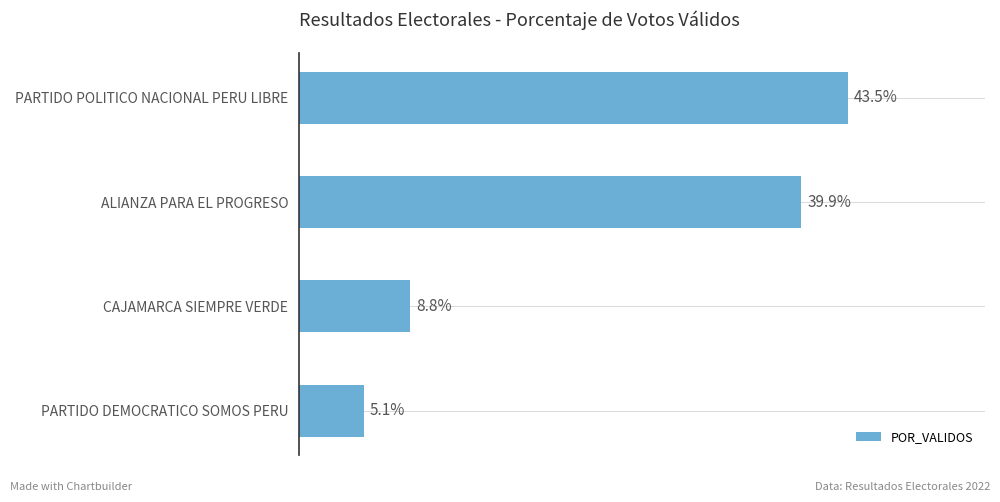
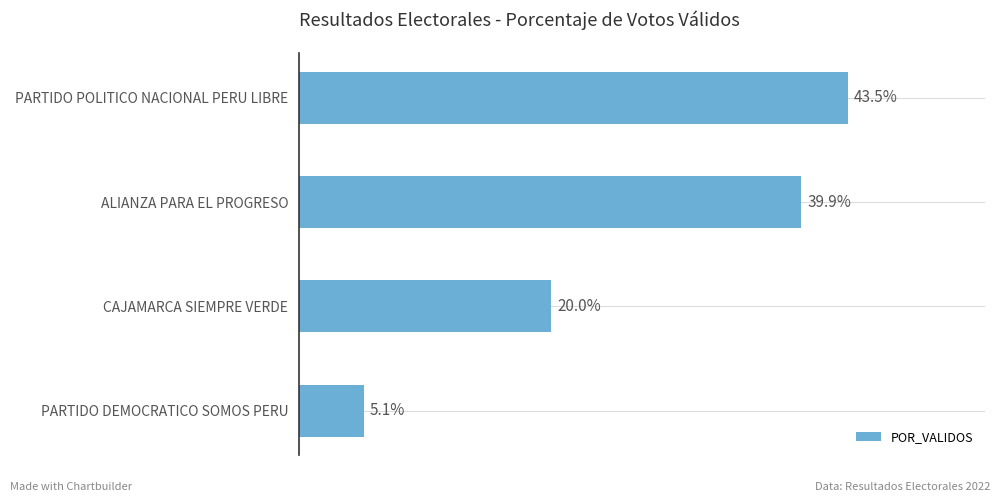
  {
    "PARTIDO POLITICO NACIONAL PERU LIBRE": "43.5%",
    "ALIANZA PARA EL PROGRESO": "39.9%",
-   "CAJAMARCA SIEMPRE VERDE": "8.8%",
+   "CAJAMARCA SIEMPRE VERDE": "20.0%",
    "PARTIDO DEMOCRATICO SOMOS PERU": "5.1%"
  }
